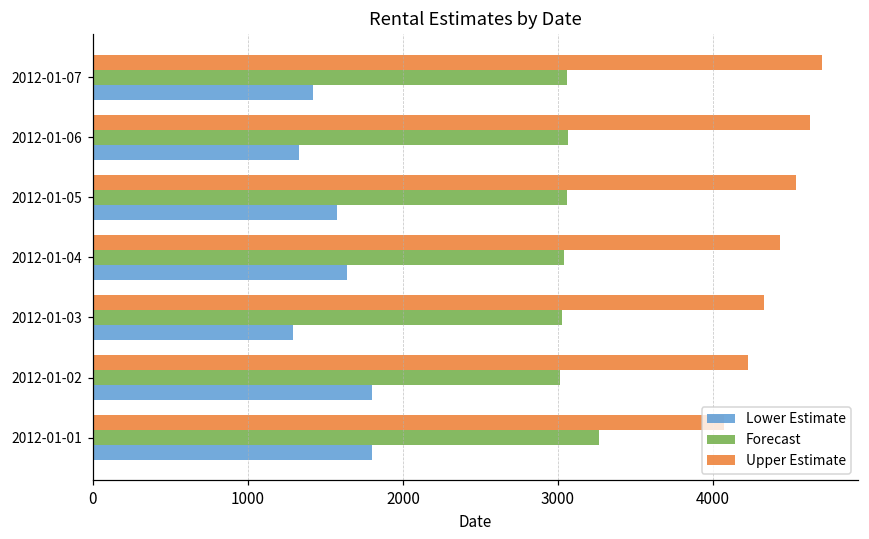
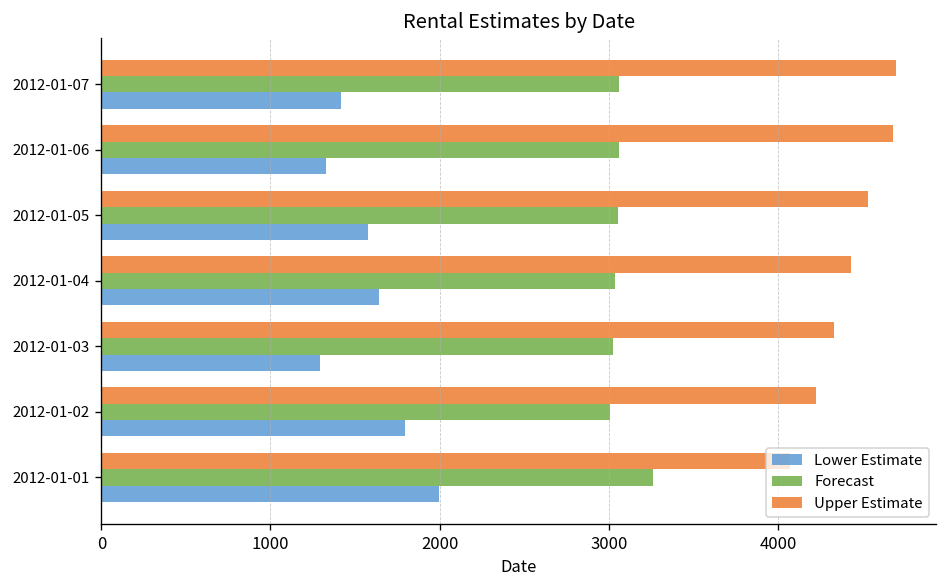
  {
    "Lower Estimate": {
      "2012-01-07": 1420,
      "2012-01-06": 1330,
      "2012-01-05": 1580,
      "2012-01-04": 1640,
      "2012-01-03": 1290,
      "2012-01-02": 1800,
-     "2012-01-01": 1800
+     "2012-01-01": 2000
    },
    "Forecast": {
      "2012-01-07": 3060,
      "2012-01-06": 3060,
      "2012-01-05": 3060,
      "2012-01-04": 3040,
      "2012-01-03": 3030,
      "2012-01-02": 3010,
      "2012-01-01": 3260
    },
    "Upper Estimate": {
      "2012-01-07": 4700,
-     "2012-01-06": 4620,
+     "2012-01-06": 4680,
      "2012-01-05": 4540,
      "2012-01-04": 4430,
      "2012-01-03": 4330,
      "2012-01-02": 4220
    }
  }
